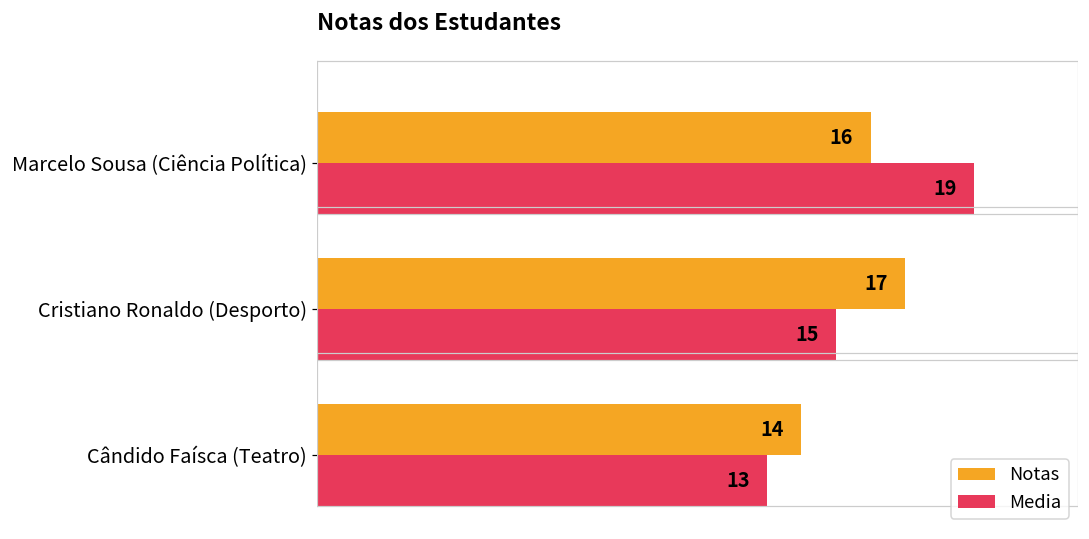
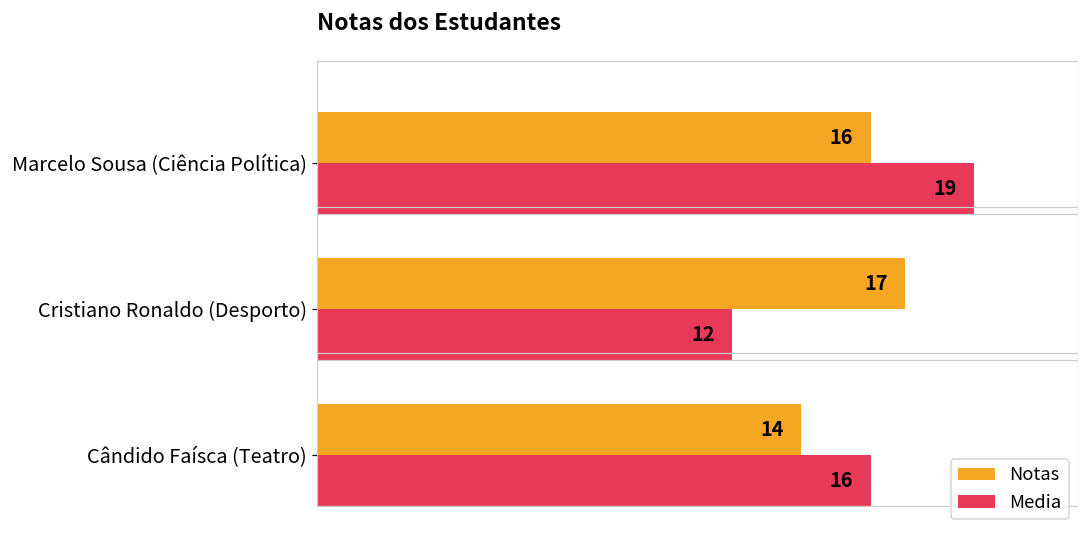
  {
    "Notas": {
      "Marcelo Sousa (Ciência Política)": 16,
      "Cristiano Ronaldo (Desporto)": 17,
      "Cândido Faísca (Teatro)": 14
    },
    "Media": {
      "Marcelo Sousa (Ciência Política)": 19,
-     "Cristiano Ronaldo (Desporto)": 15,
-     "Cândido Faísca (Teatro)": 13
+     "Cristiano Ronaldo (Desporto)": 12,
+     "Cândido Faísca (Teatro)": 16
    }
  }
